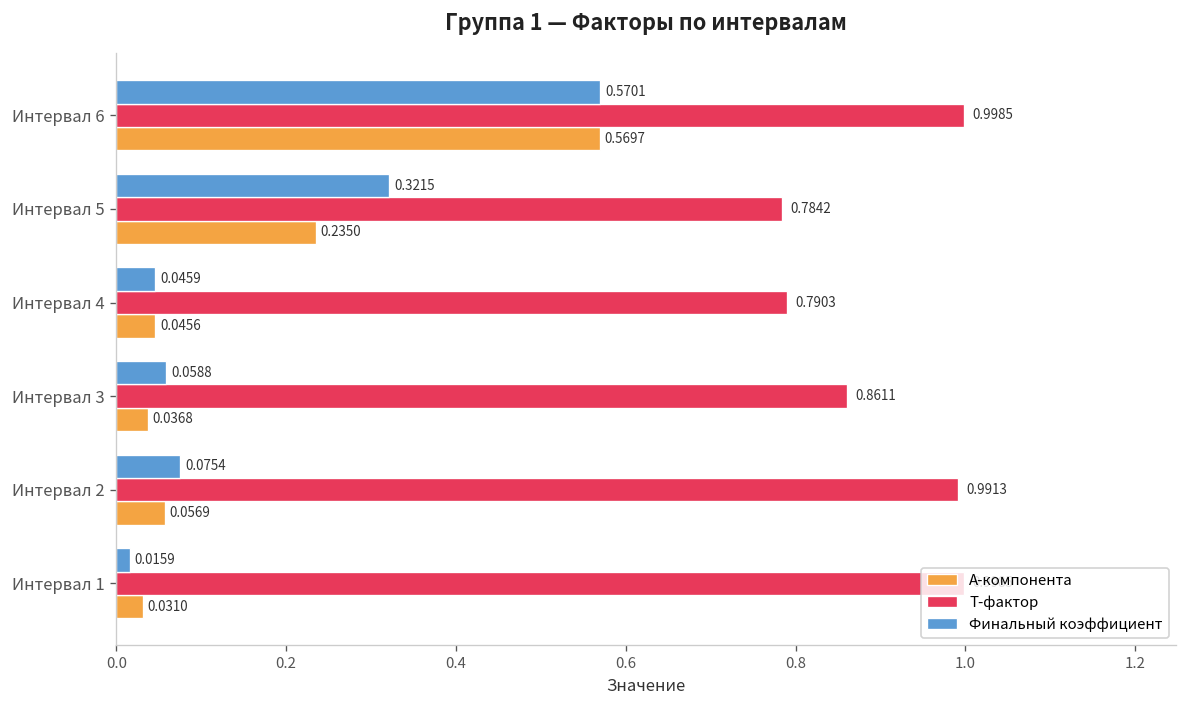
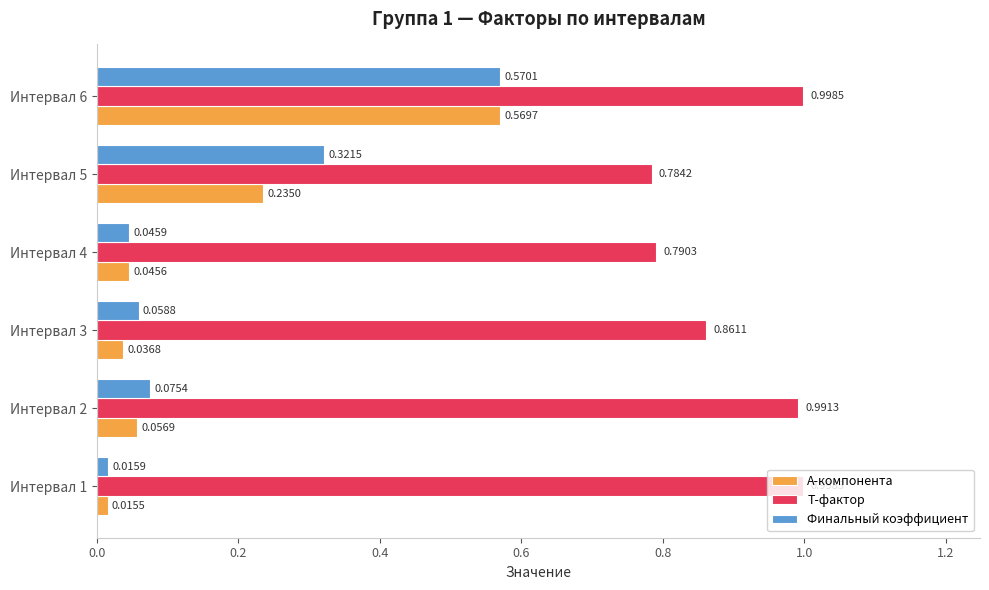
  {
    "A-компонента": {
      "Интервал 6": 0.5697,
      "Интервал 5": 0.2350,
      "Интервал 4": 0.0456,
      "Интервал 3": 0.0368,
      "Интервал 2": 0.0569,
-     "Интервал 1": 0.0310
+     "Интервал 1": 0.0155
    },
    "T-фактор": {
      "Интервал 6": 0.9985,
      "Интервал 5": 0.7842,
      "Интервал 4": 0.7903,
      "Интервал 3": 0.8611,
      "Интервал 2": 0.9913
    },
    "Финальный коэффициент": {
      "Интервал 6": 0.5701,
      "Интервал 5": 0.3215,
      "Интервал 4": 0.0459,
      "Интервал 3": 0.0588,
      "Интервал 2": 0.0754,
      "Интервал 1": 0.0159
    }
  }
